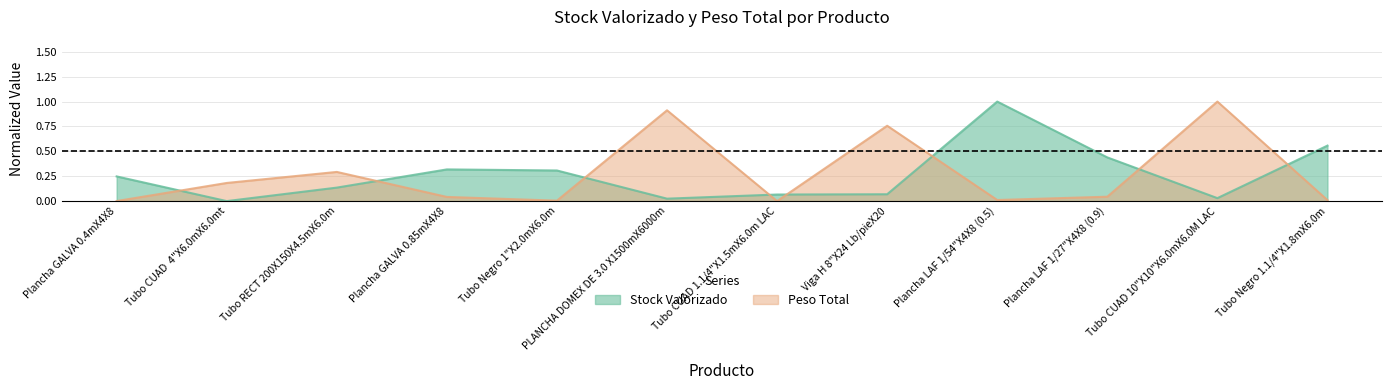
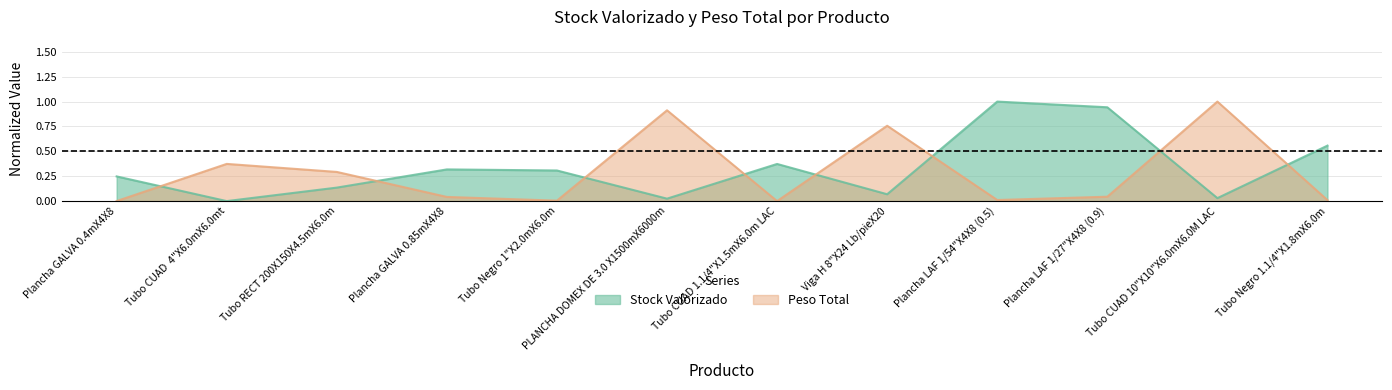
  {
    "Stock Valorizado": {
      "Plancha GALVA 0.4mX4X8": 0.2,
      "Tubo CUAD 4\"X6.0mX6.0mt": 0.0,
      "Tubo RECT 200X150X4.5mX6.0m": 0.1,
      "Plancha GALVA 0.85mX4X8": 0.3,
      "Tubo Negro 1\"X2.0mX6.0m": 0.3,
      "PLANCHA DOMEX DE 3.0 X1500mX6000m": 0.0,
-     "Tubo CUAD 1.1/4\"X1.5mX6.0m LAC": 0.1,
+     "Tubo CUAD 1.1/4\"X1.5mX6.0m LAC": 0.4,
      "Viga H 8\"X24 Lb/pieX20": 0.1,
      "Plancha LAF 1/54\"X4X8 (0.5)": 1.0,
-     "Plancha LAF 1/27\"X4X8 (0.9)": 0.4,
+     "Plancha LAF 1/27\"X4X8 (0.9)": 0.9,
      "Tubo CUAD 10\"X10\"X6.0mX6.0M LAC": 0.0,
      "Tubo Negro 1.1/4\"X1.8mX6.0m": 0.6
    },
    "Peso Total": {
      "Plancha GALVA 0.4mX4X8": 0.0,
-     "Tubo CUAD 4\"X6.0mX6.0mt": 0.2,
+     "Tubo CUAD 4\"X6.0mX6.0mt": 0.4,
      "Tubo RECT 200X150X4.5mX6.0m": 0.3,
      "Plancha GALVA 0.85mX4X8": 0.0,
      "Tubo Negro 1\"X2.0mX6.0m": 0.0,
      "PLANCHA DOMEX DE 3.0 X1500mX6000m": 0.9,
      "Tubo CUAD 1.1/4\"X1.5mX6.0m LAC": 0.0,
      "Viga H 8\"X24 Lb/pieX20": 0.8,
      "Plancha LAF 1/54\"X4X8 (0.5)": 0.0,
      "Plancha LAF 1/27\"X4X8 (0.9)": 0.0,
      "Tubo CUAD 10\"X10\"X6.0mX6.0M LAC": 1.0,
      "Tubo Negro 1.1/4\"X1.8mX6.0m": 0.0
    }
  }
